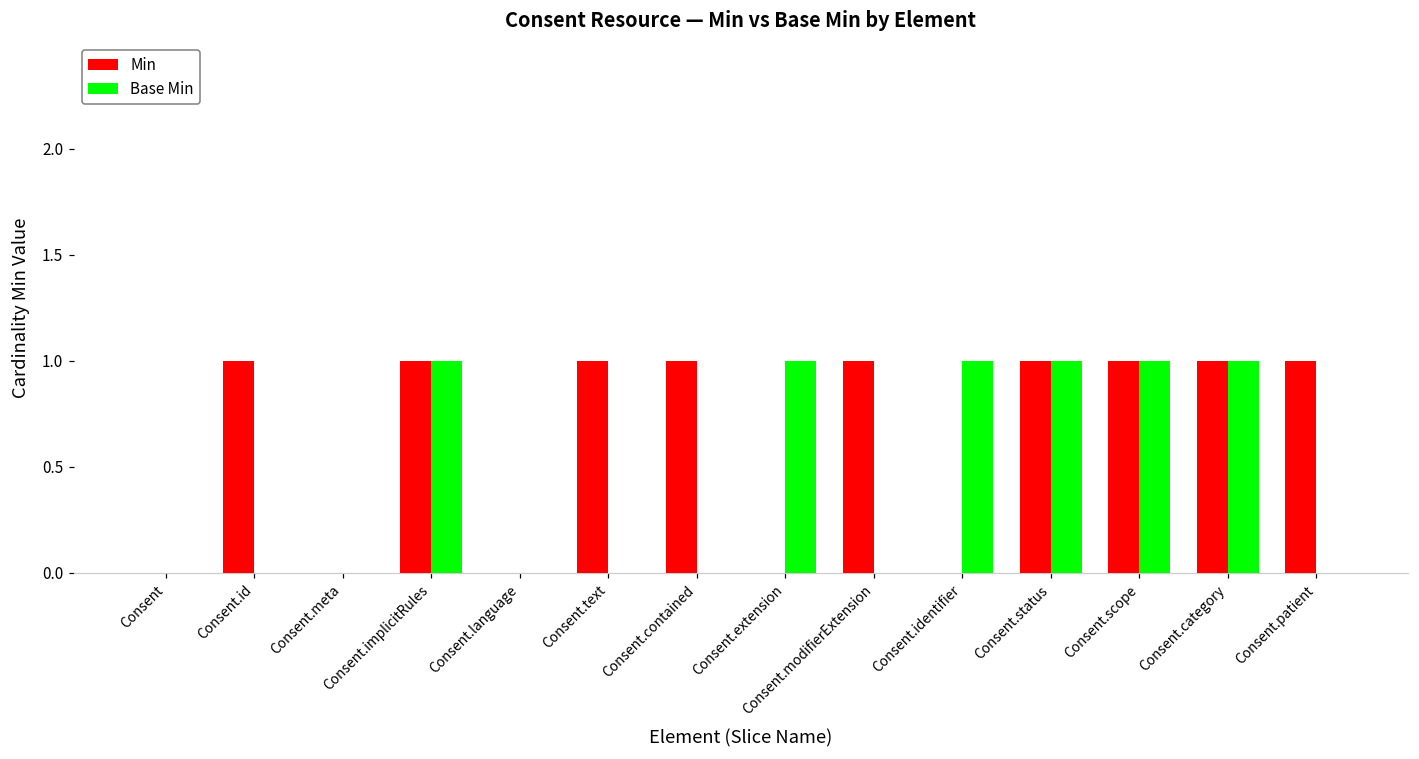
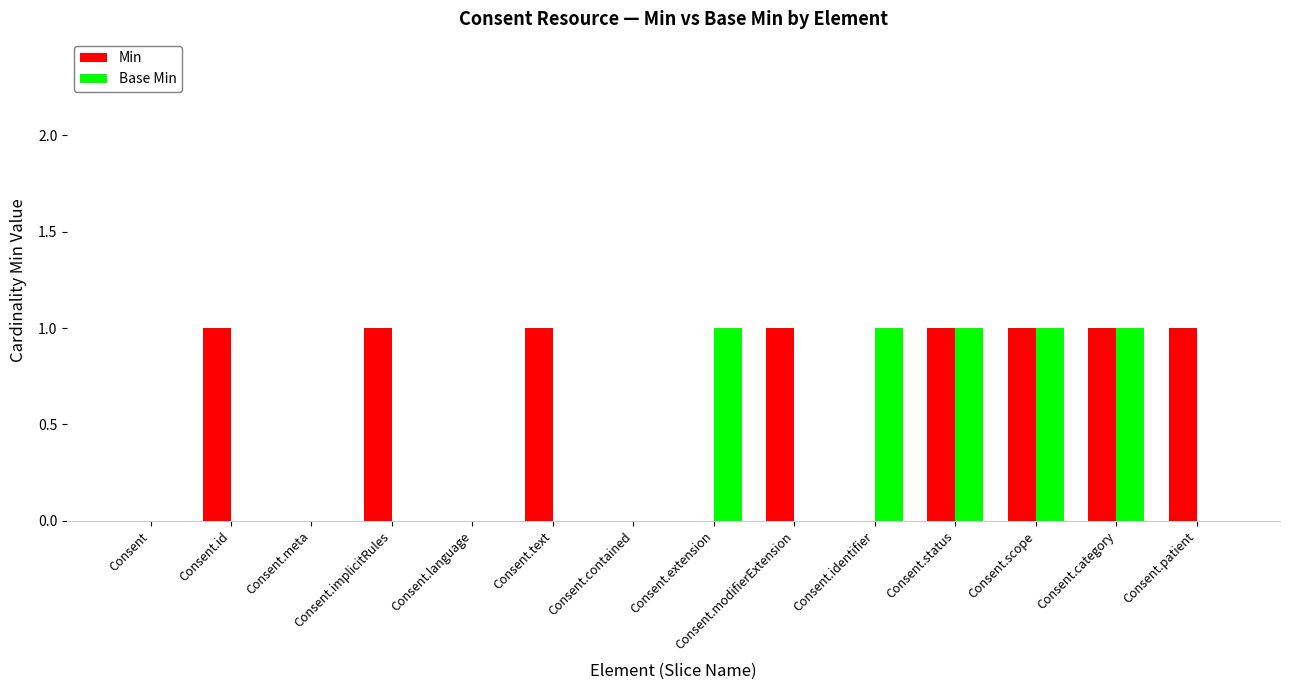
  {
    "Min": {
      "Consent": 0,
      "Consent.id": 1,
      "Consent.meta": 0,
      "Consent.implicitRules": 1,
      "Consent.language": 0,
      "Consent.text": 1,
-     "Consent.contained": 1,
+     "Consent.contained": 0,
      "Consent.extension": 0,
      "Consent.modifierExtension": 1,
      "Consent.identifier": 0,
      "Consent.status": 1,
      "Consent.scope": 1,
      "Consent.category": 1,
      "Consent.patient": 1
    },
    "Base Min": {
      "Consent": 0,
      "Consent.id": 0,
      "Consent.meta": 0,
-     "Consent.implicitRules": 1,
+     "Consent.implicitRules": 0,
      "Consent.language": 0,
      "Consent.text": 0,
      "Consent.contained": 0,
      "Consent.extension": 1,
      "Consent.modifierExtension": 0,
      "Consent.identifier": 1,
      "Consent.status": 1,
      "Consent.scope": 1,
      "Consent.category": 1,
      "Consent.patient": 0
    }
  }
